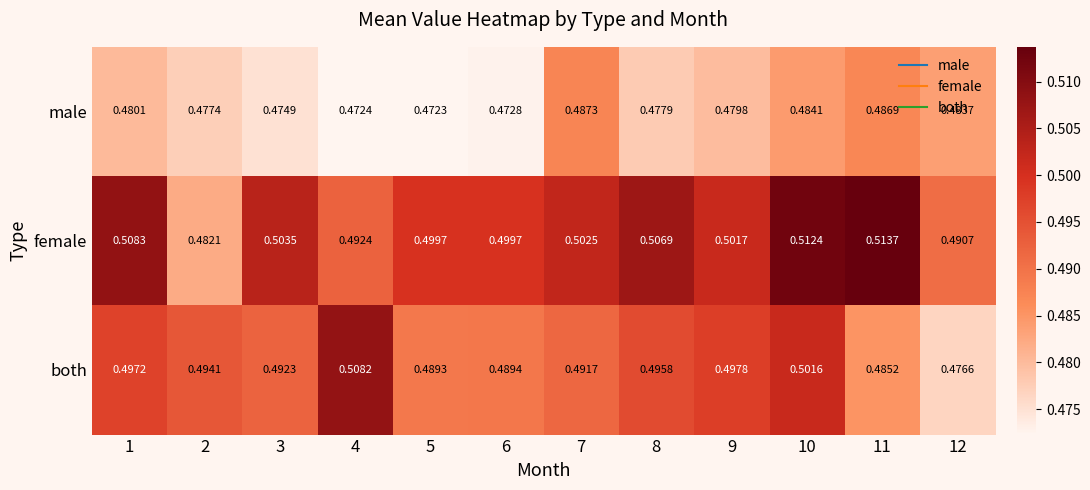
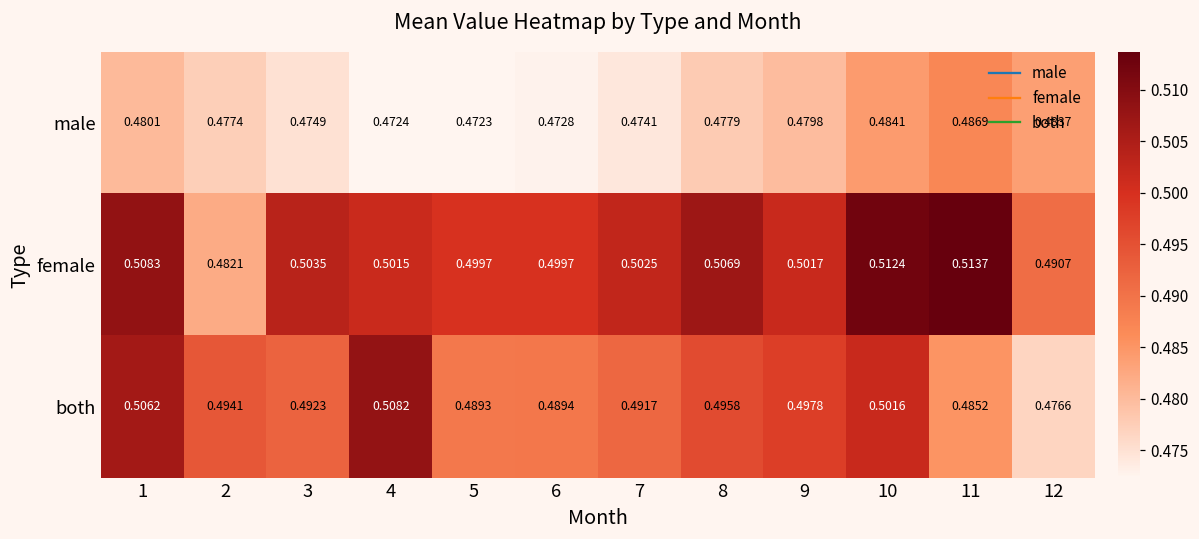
  {
    "male": {
      "1": 0.4801,
      "2": 0.4774,
      "3": 0.4749,
      "4": 0.4724,
      "5": 0.4723,
      "6": 0.4728,
-     "7": 0.4873,
+     "7": 0.4741,
      "8": 0.4779,
      "9": 0.4798,
      "10": 0.4841,
      "11": 0.4869,
      "12": 0.4837
    },
    "female": {
      "1": 0.5083,
      "2": 0.4821,
      "3": 0.5035,
-     "4": 0.4924,
+     "4": 0.5015,
      "5": 0.4997,
      "6": 0.4997,
      "7": 0.5025,
      "8": 0.5069,
      "9": 0.5017,
      "10": 0.5124,
      "11": 0.5137,
      "12": 0.4907
    },
    "both": {
-     "1": 0.4972,
+     "1": 0.5062,
      "2": 0.4941,
      "3": 0.4923,
      "4": 0.5082,
      "5": 0.4893,
      "6": 0.4894,
      "7": 0.4917,
      "8": 0.4958,
      "9": 0.4978,
      "10": 0.5016,
      "11": 0.4852,
      "12": 0.4766
    }
  }
